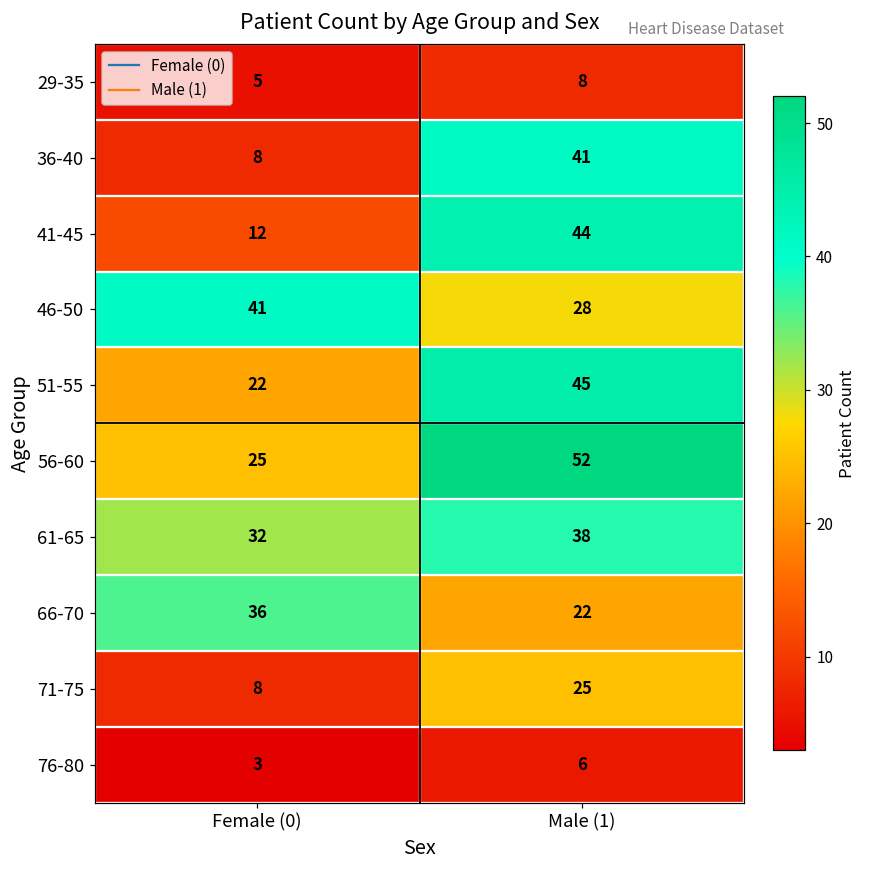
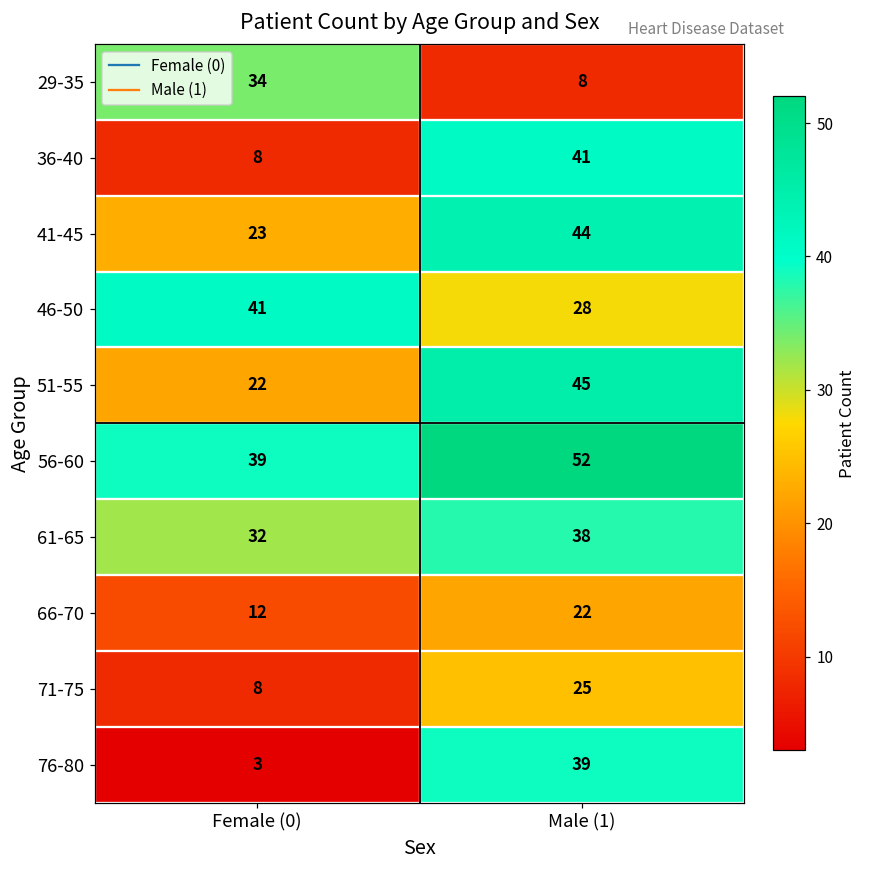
  {
    "29-35": {
-     "Female (0)": 5,
+     "Female (0)": 34,
      "Male (1)": 8
    },
    "36-40": {
      "Female (0)": 8,
      "Male (1)": 41
    },
    "41-45": {
-     "Female (0)": 12,
+     "Female (0)": 23,
      "Male (1)": 44
    },
    "46-50": {
      "Female (0)": 41,
      "Male (1)": 28
    },
    "51-55": {
      "Female (0)": 22,
      "Male (1)": 45
    },
    "56-60": {
-     "Female (0)": 25,
+     "Female (0)": 39,
      "Male (1)": 52
    },
    "61-65": {
      "Female (0)": 32,
      "Male (1)": 38
    },
    "66-70": {
-     "Female (0)": 36,
+     "Female (0)": 12,
      "Male (1)": 22
    },
    "71-75": {
      "Female (0)": 8,
      "Male (1)": 25
    },
    "76-80": {
      "Female (0)": 3,
-     "Male (1)": 6
+     "Male (1)": 39
    }
  }
